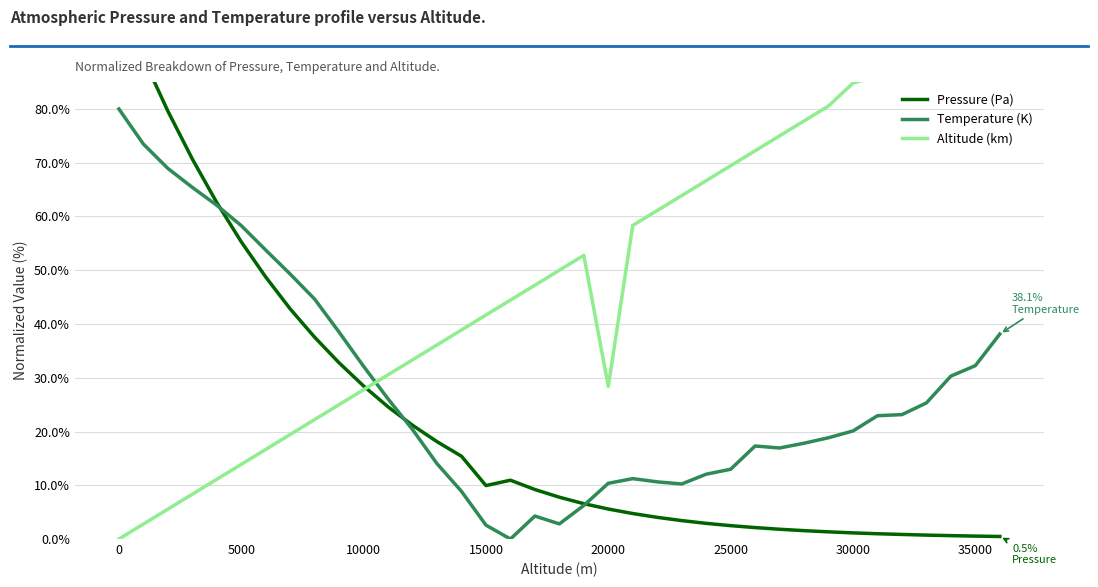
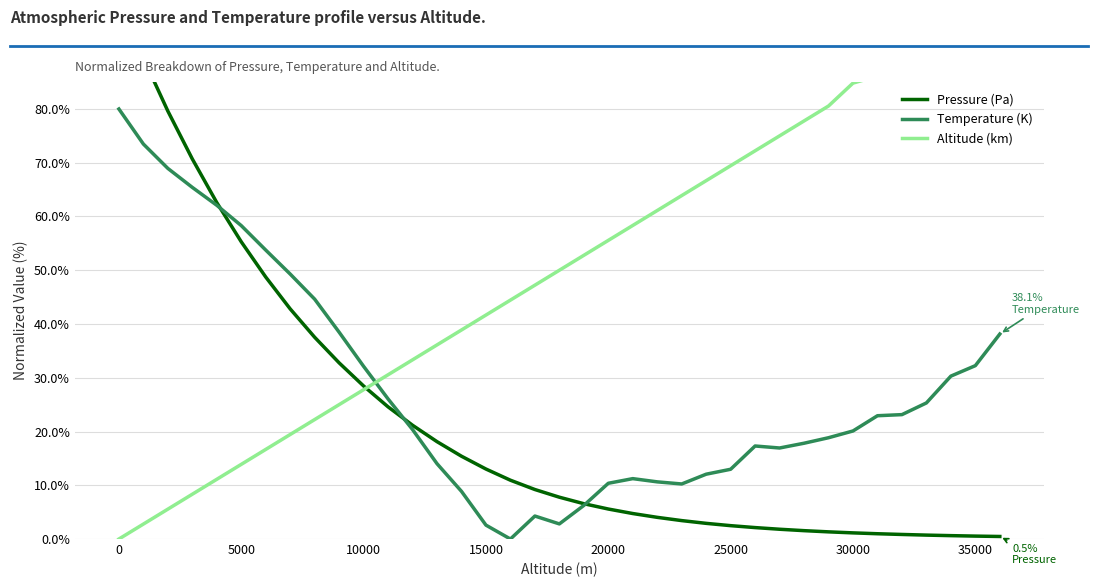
  {
    "Pressure (Pa)": {
      "5000": "55%",
      "10000": "28%",
-     "15000": "10%",
+     "15000": "13%",
      "20000": "6%",
      "25000": "2%",
      "30000": "1%",
      "35000": "1%"
    },
    "Temperature (K)": {
      "0": "80%",
      "5000": "58%",
      "10000": "32%",
      "15000": "3%",
      "20000": "10%",
      "25000": "13%",
      "30000": "20%",
      "35000": "32%"
    },
    "Altitude (km)": {
      "0": "0%",
      "5000": "14%",
      "10000": "28%",
      "15000": "42%",
-     "20000": "28%",
+     "20000": "56%",
      "25000": "69%",
      "30000": "85%"
    }
  }
